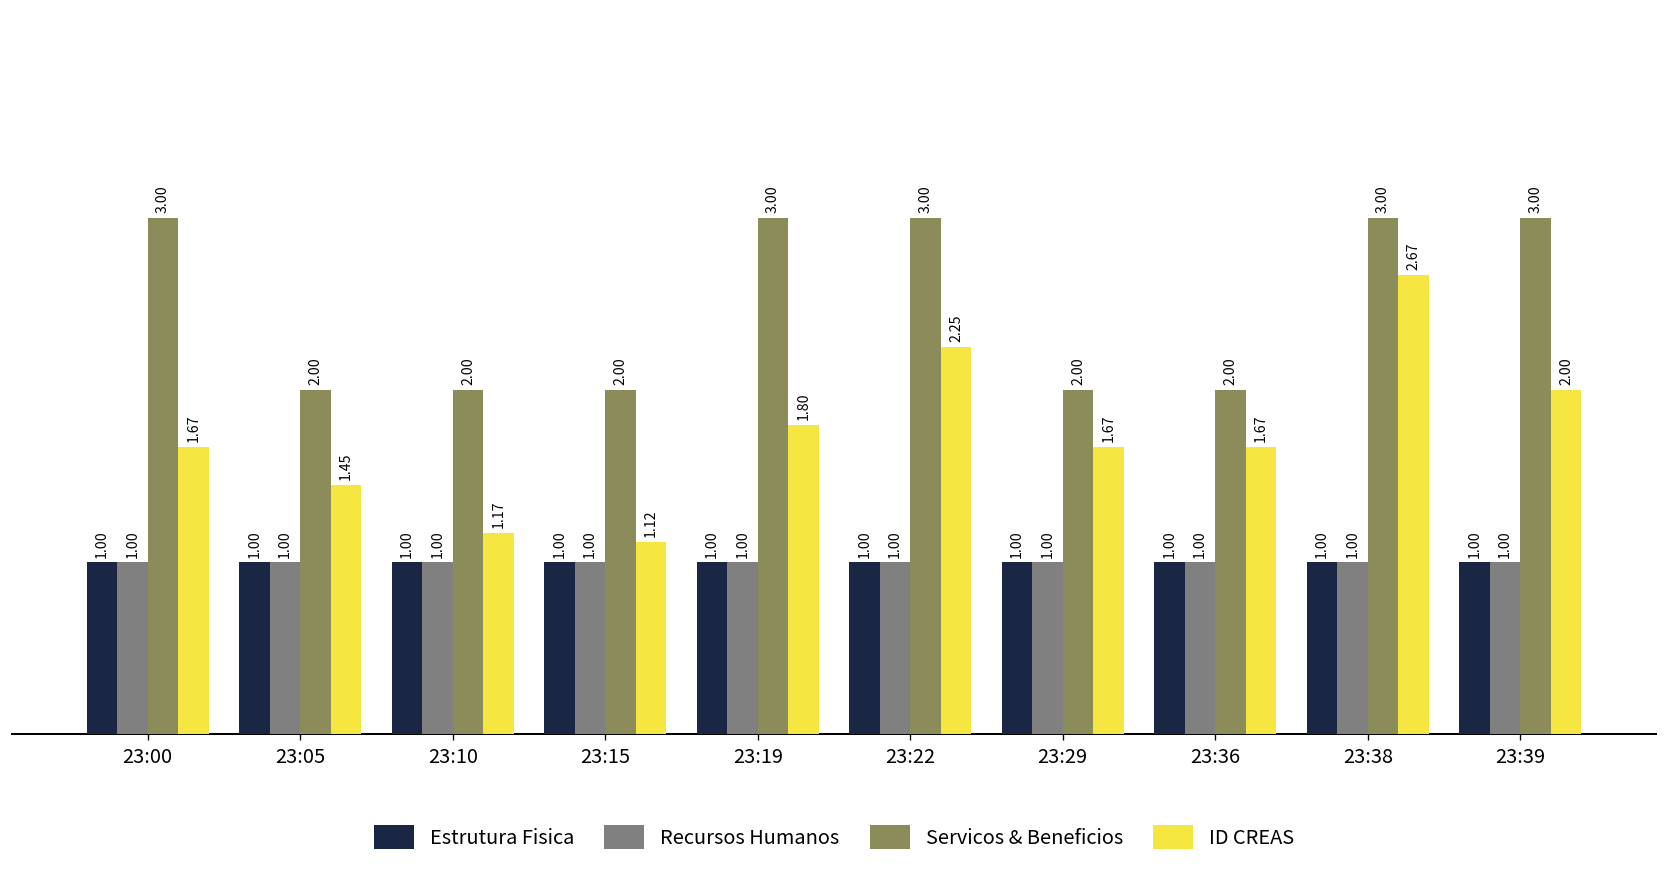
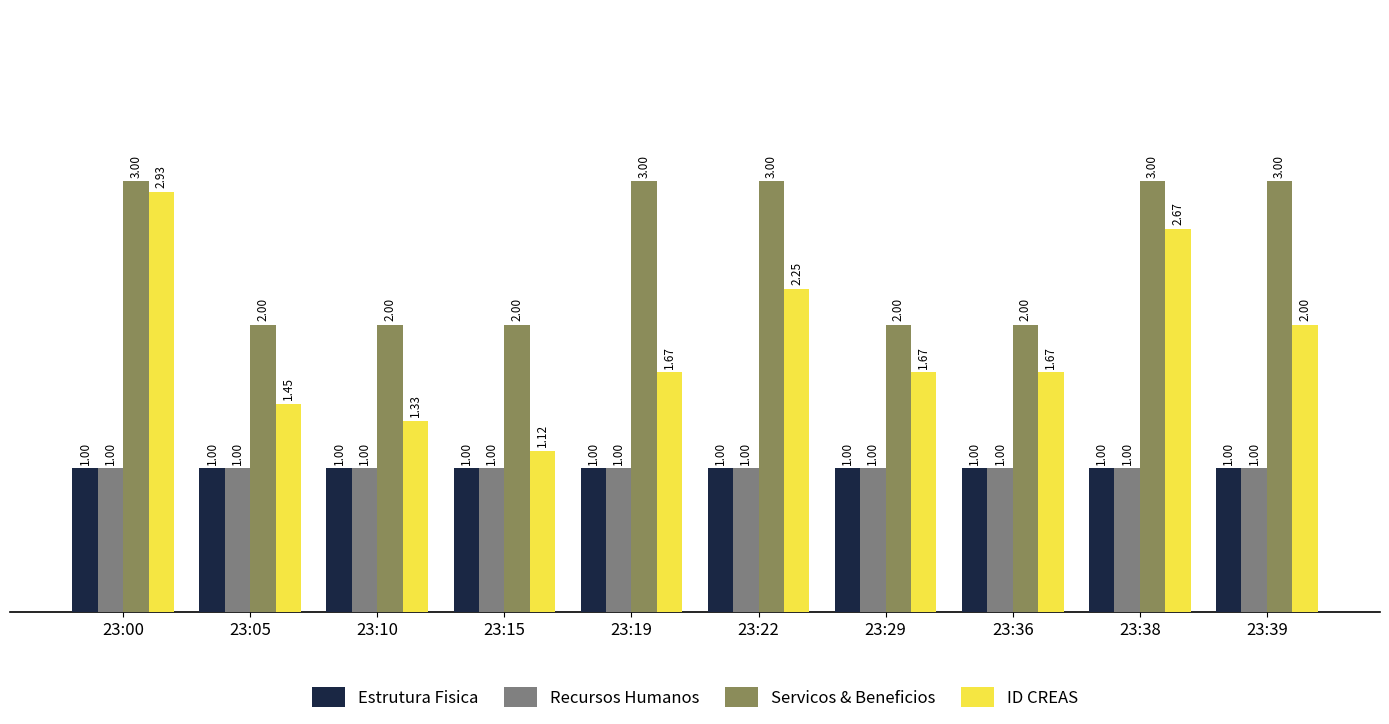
  {
    "Estrutura Fisica": {
      "23:00": 1.00,
      "23:05": 1.00,
      "23:10": 1.00,
      "23:15": 1.00,
      "23:19": 1.00,
      "23:22": 1.00,
      "23:29": 1.00,
      "23:36": 1.00,
      "23:38": 1.00,
      "23:39": 1.00
    },
    "ID CREAS": {
-     "23:00": 1.67,
+     "23:00": 2.93,
      "23:05": 1.45,
-     "23:10": 1.17,
+     "23:10": 1.33,
      "23:15": 1.12,
-     "23:19": 1.80,
+     "23:19": 1.67,
      "23:22": 2.25,
      "23:29": 1.67,
      "23:36": 1.67,
      "23:38": 2.67,
      "23:39": 2.00
    }
  }
